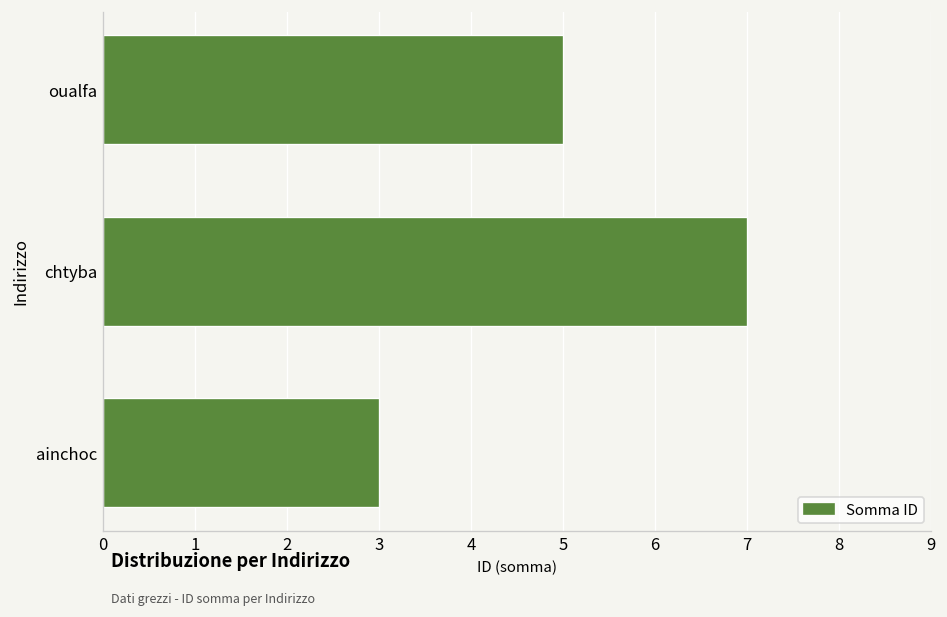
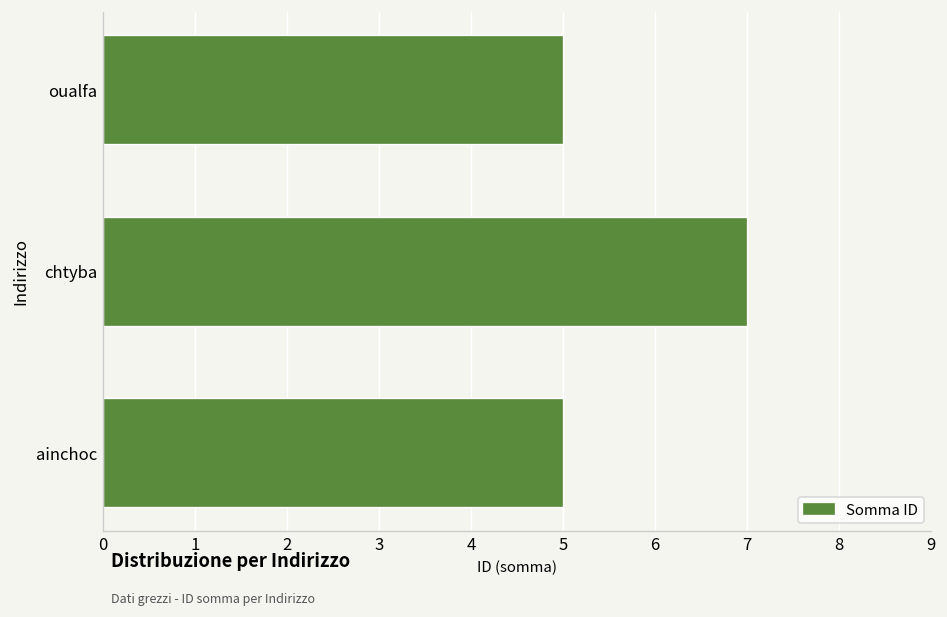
  {
    "oualfa": 5,
    "chtyba": 7,
-   "ainchoc": 3
+   "ainchoc": 5
  }
